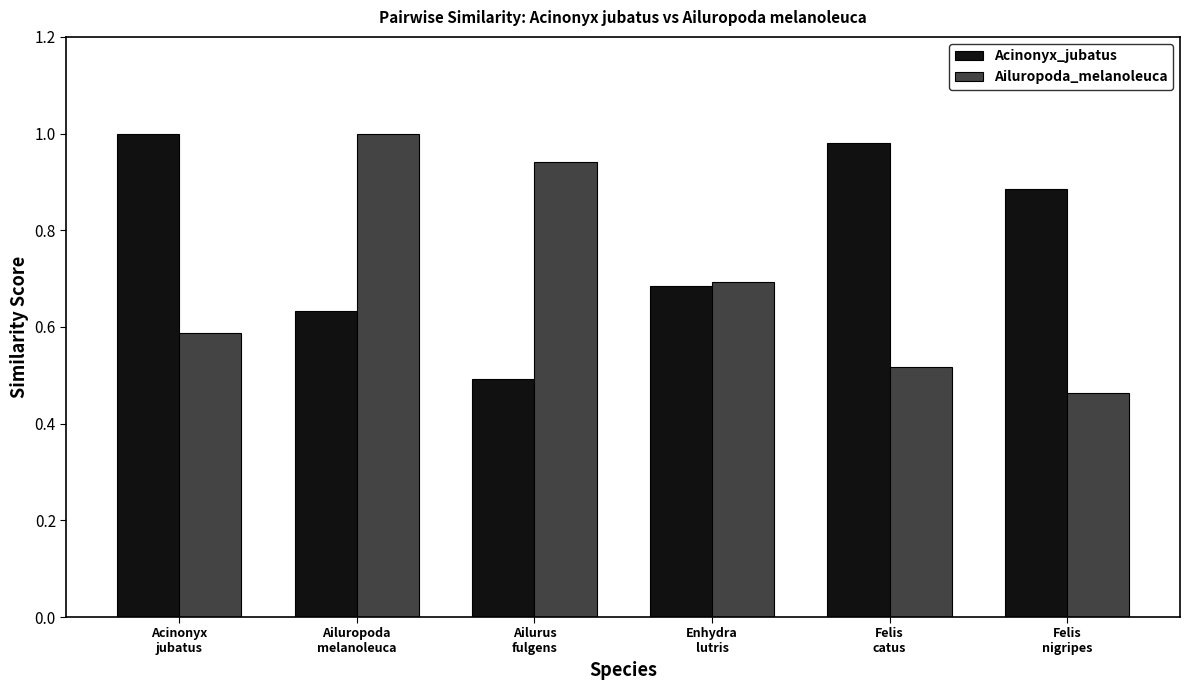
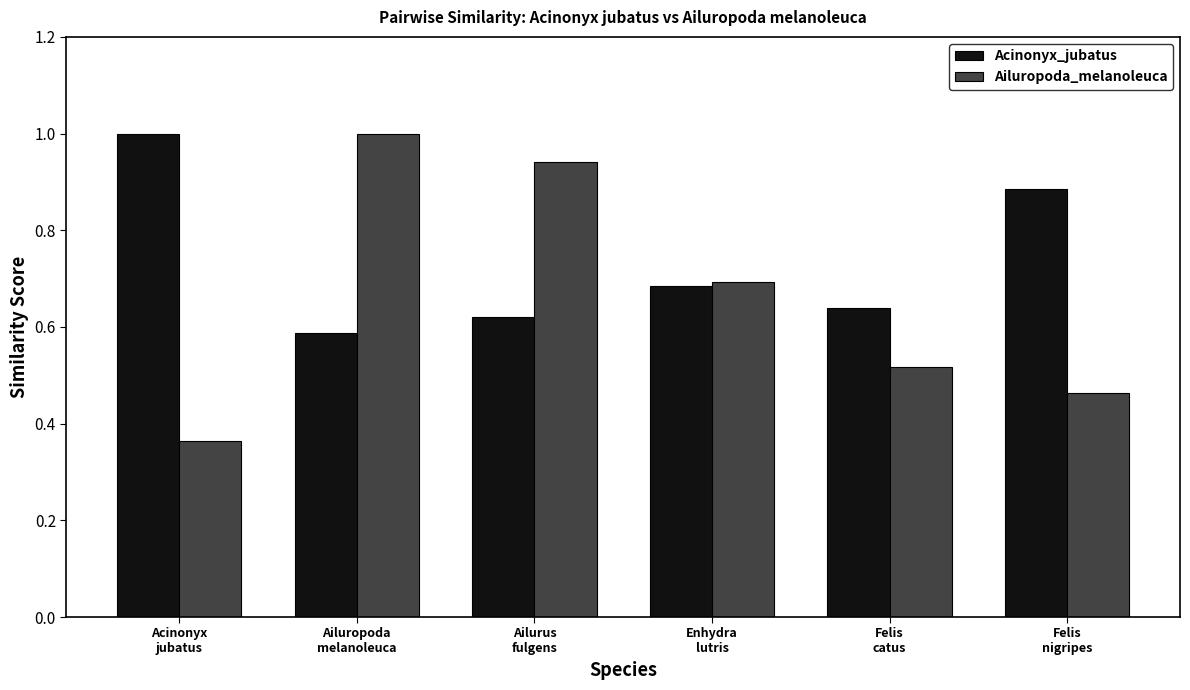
  {
    "Acinonyx_jubatus": {
      "Acinonyx jubatus": 1.00,
-     "Ailuropoda melanoleuca": 0.63,
-     "Ailurus fulgens": 0.49,
+     "Ailuropoda melanoleuca": 0.59,
+     "Ailurus fulgens": 0.62,
      "Enhydra lutris": 0.68,
-     "Felis catus": 0.98,
+     "Felis catus": 0.64,
      "Felis nigripes": 0.89
    },
    "Ailuropoda_melanoleuca": {
-     "Acinonyx jubatus": 0.59,
+     "Acinonyx jubatus": 0.36,
      "Ailuropoda melanoleuca": 1.00,
      "Ailurus fulgens": 0.94,
      "Enhydra lutris": 0.69,
      "Felis catus": 0.52,
      "Felis nigripes": 0.46
    }
  }
